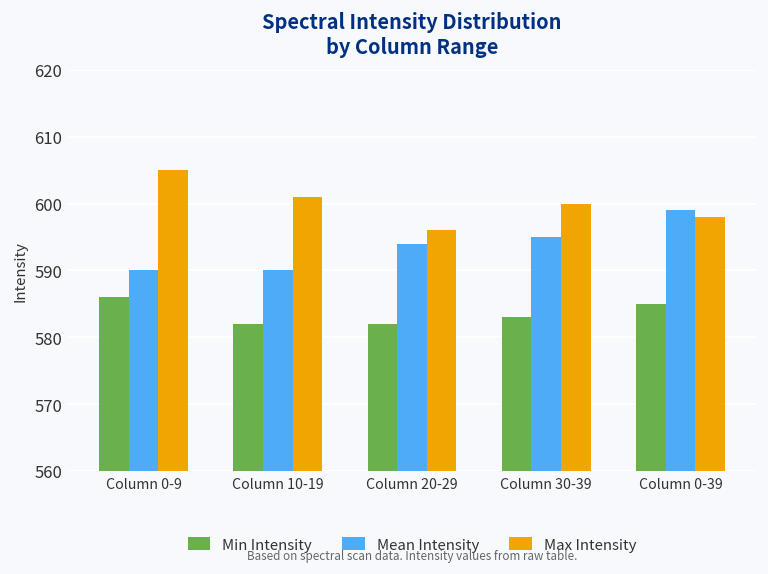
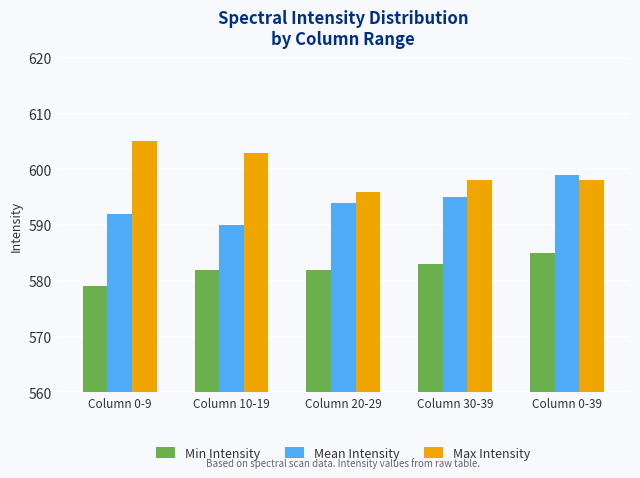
  {
    "Min Intensity": {
-     "Column 0-9": 586,
+     "Column 0-9": 579,
      "Column 10-19": 582,
      "Column 20-29": 582,
      "Column 30-39": 583,
      "Column 0-39": 585
    },
    "Mean Intensity": {
-     "Column 0-9": 590,
+     "Column 0-9": 592,
      "Column 10-19": 590,
      "Column 20-29": 594,
      "Column 30-39": 595,
      "Column 0-39": 599
    },
    "Max Intensity": {
      "Column 0-9": 605,
-     "Column 10-19": 601,
+     "Column 10-19": 603,
      "Column 20-29": 596,
-     "Column 30-39": 600,
+     "Column 30-39": 598,
      "Column 0-39": 598
    }
  }
